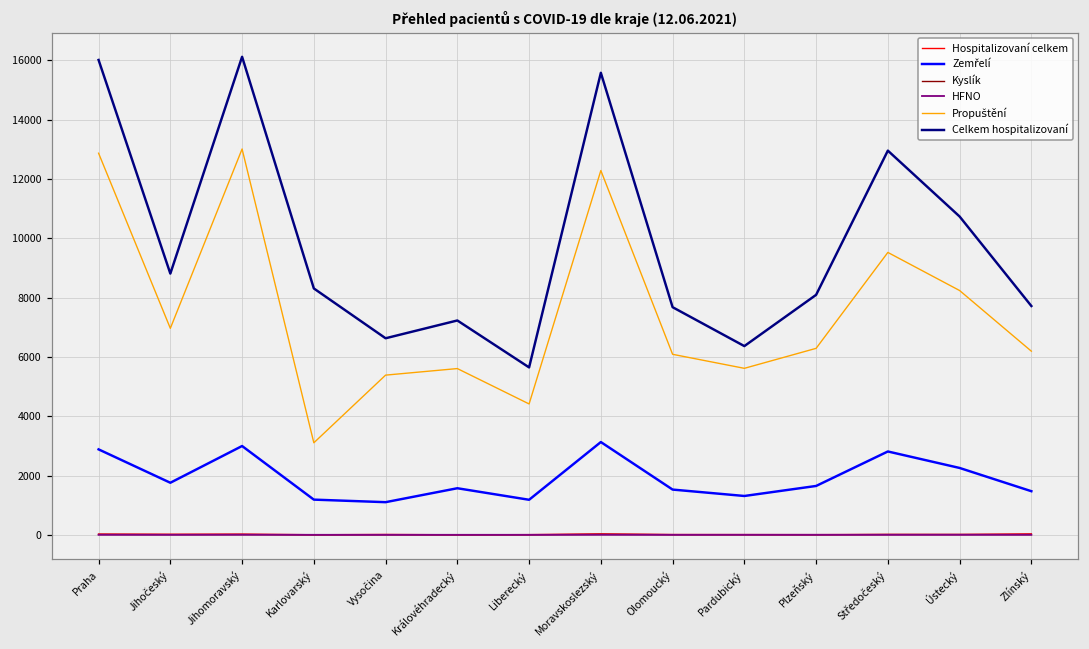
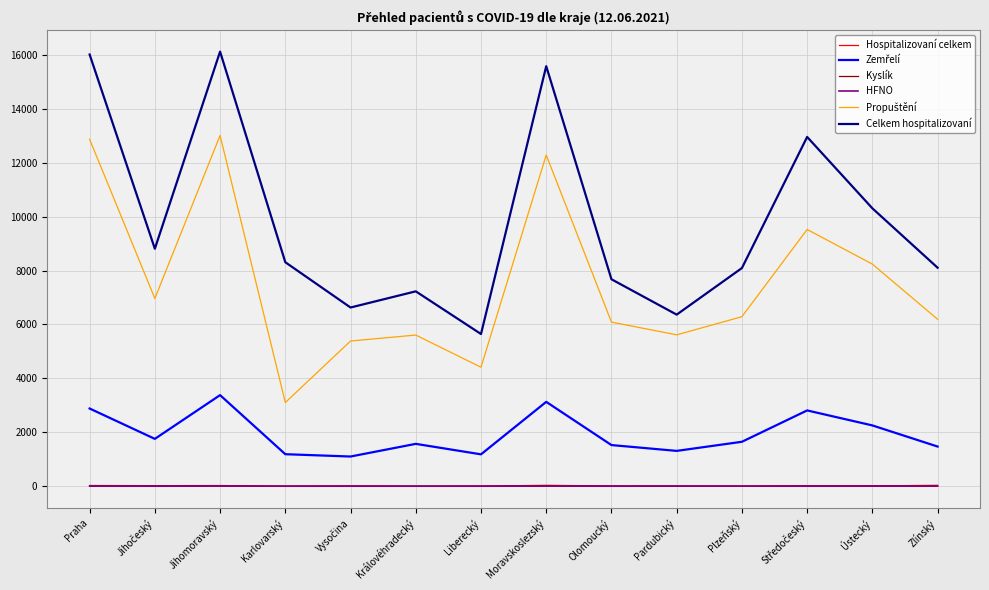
  {
    "Zemřelí": {
      "Praha": 2900,
      "Jihočeský": 1800,
-     "Jihomoravský": 3000,
+     "Jihomoravský": 3400,
      "Karlovarský": 1200,
      "Vysočina": 1100,
      "Královéhradecký": 1600,
      "Liberecký": 1200,
      "Moravskoslezský": 3100,
      "Olomoucký": 1500,
      "Pardubický": 1300,
      "Plzeňský": 1600,
      "Středočeský": 2800,
      "Ústecký": 2300,
      "Zlínský": 1500
    },
    "Propuštění": {
      "Praha": 12900,
      "Jihočeský": 7000,
      "Jihomoravský": 13000,
      "Karlovarský": 3100,
      "Vysočina": 5400,
      "Královéhradecký": 5600,
      "Liberecký": 4400,
      "Moravskoslezský": 12300,
      "Olomoucký": 6100,
      "Pardubický": 5600,
      "Plzeňský": 6300,
      "Středočeský": 9500,
      "Ústecký": 8200,
      "Zlínský": 6200
    },
    "Celkem hospitalizovaní": {
      "Praha": 16000,
      "Jihočeský": 8800,
      "Jihomoravský": 16100,
      "Karlovarský": 8300,
      "Vysočina": 6600,
      "Královéhradecký": 7200,
      "Liberecký": 5600,
      "Moravskoslezský": 15600,
      "Olomoucký": 7700,
      "Pardubický": 6400,
      "Plzeňský": 8100,
      "Středočeský": 13000,
-     "Ústecký": 10700,
-     "Zlínský": 7700
+     "Ústecký": 10300,
+     "Zlínský": 8100
    }
  }
